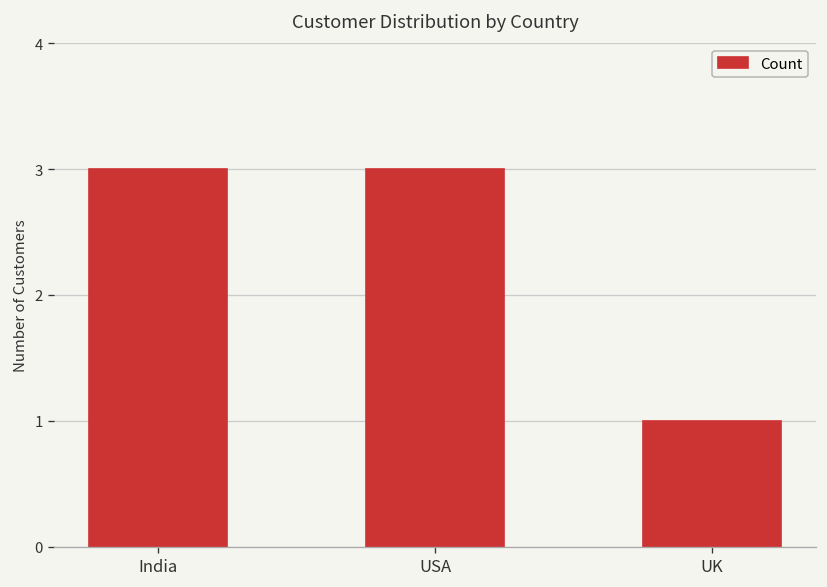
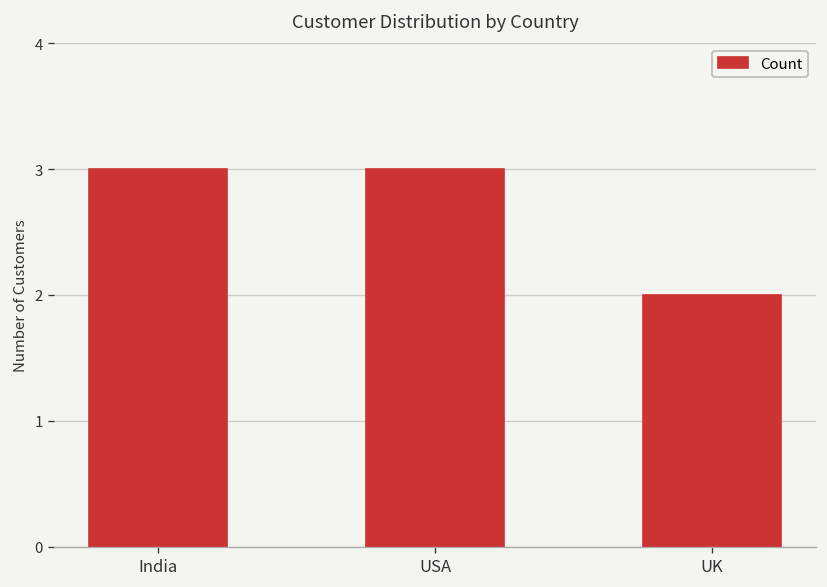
  {
    "India": 3,
    "USA": 3,
-   "UK": 1
+   "UK": 2
  }
